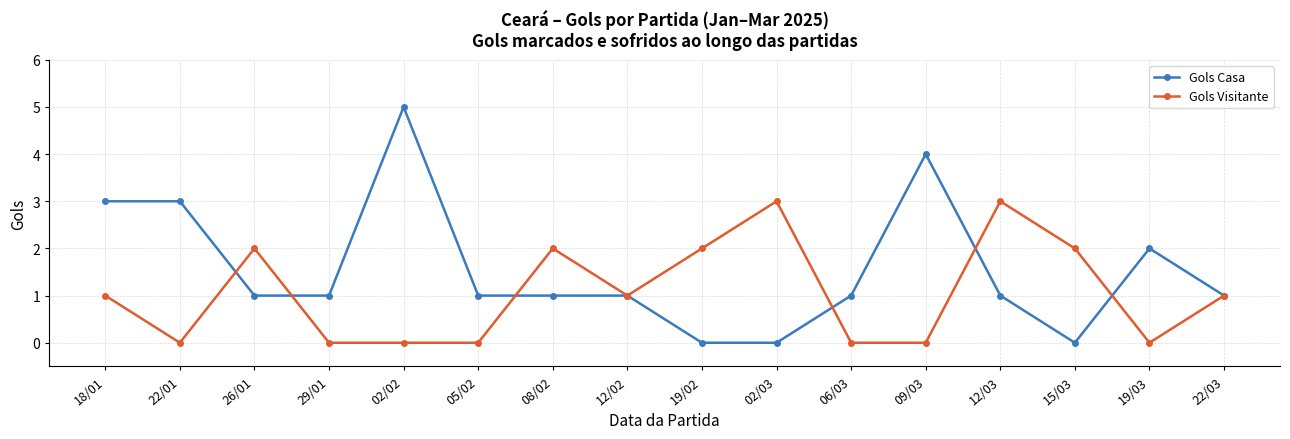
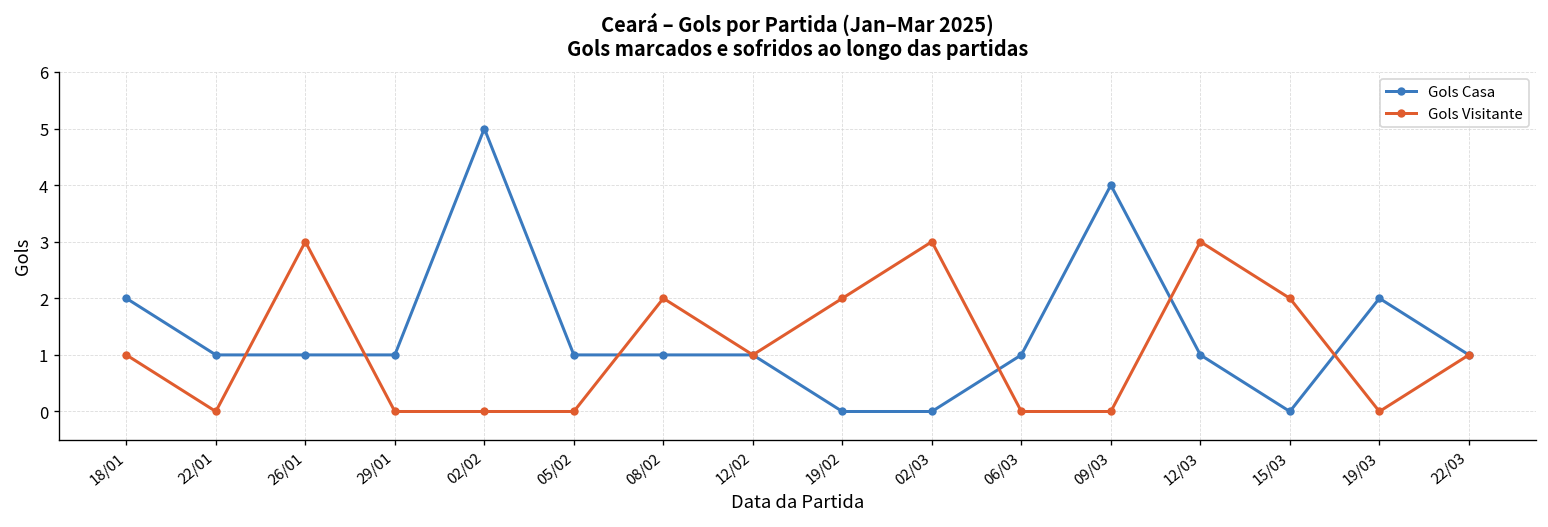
  {
    "Gols Casa": {
-     "18/01": 3,
-     "22/01": 3,
+     "18/01": 2,
+     "22/01": 1,
      "26/01": 1,
      "29/01": 1,
      "02/02": 5,
      "05/02": 1,
      "08/02": 1,
      "19/02": 0,
      "02/03": 0,
      "06/03": 1,
      "09/03": 4,
      "12/03": 1,
      "15/03": 0,
      "19/03": 2
    },
    "Gols Visitante": {
      "18/01": 1,
      "22/01": 0,
-     "26/01": 2,
+     "26/01": 3,
      "29/01": 0,
      "02/02": 0,
      "05/02": 0,
      "08/02": 2,
      "19/02": 2,
      "02/03": 3,
      "06/03": 0,
      "09/03": 0,
      "12/03": 3,
      "15/03": 2,
      "19/03": 0
    }
  }
